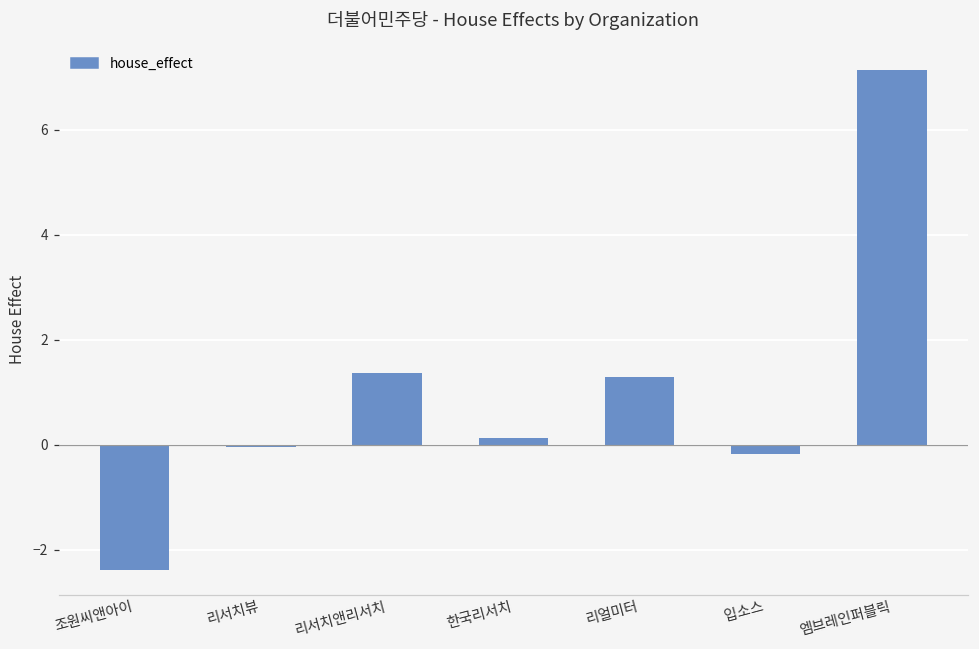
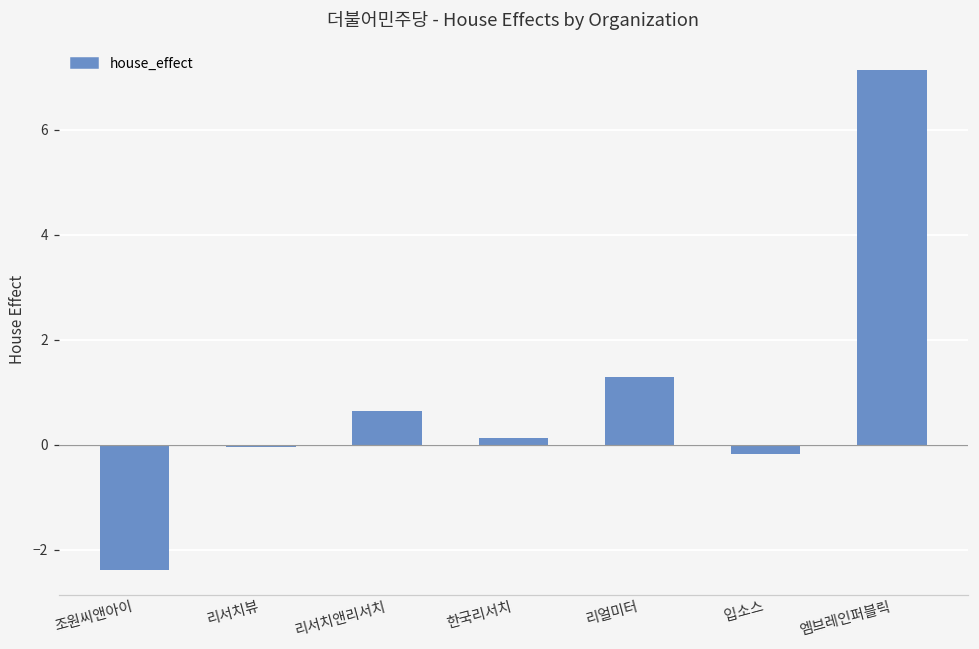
  {
    "조원씨앤아이": -2.4,
-   "리서치앤리서치": 1.4,
+   "리서치앤리서치": 0.6,
    "한국리서치": 0.1,
    "리얼미터": 1.3,
    "입소스": -0.2,
    "엠브레인퍼블릭": 7.1
  }
